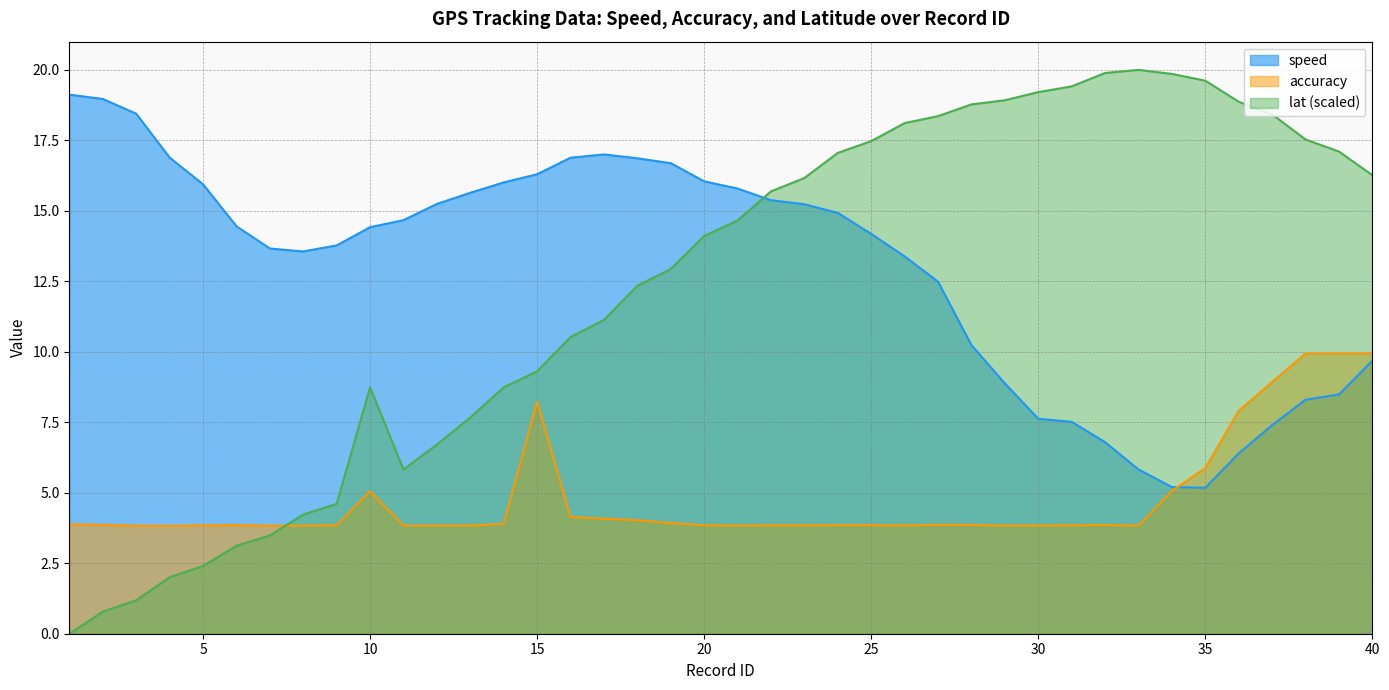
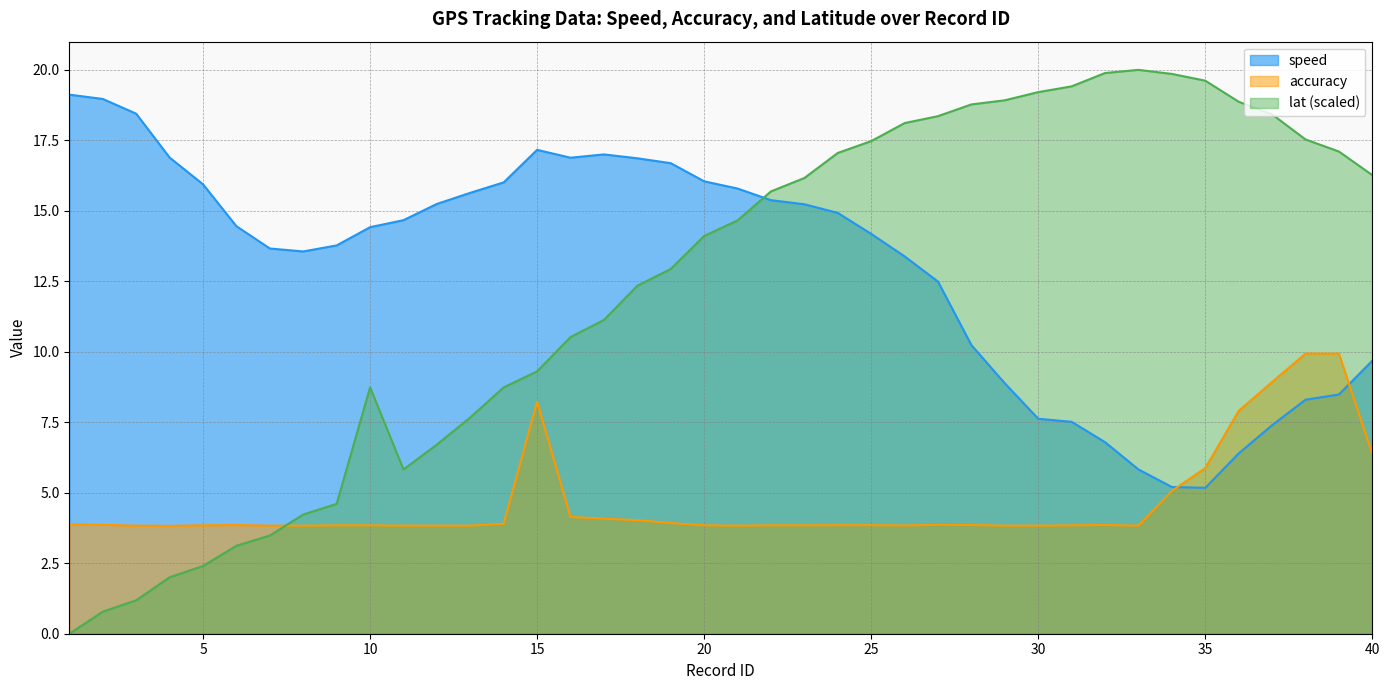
  {
    "speed": {
      "5": 15.9,
      "10": 14.4,
-     "15": 16.3,
+     "15": 17.2,
      "20": 16.0,
      "25": 14.2,
      "30": 7.6,
      "35": 5.2,
      "40": 9.7
    },
    "accuracy": {
      "5": 3.8,
-     "10": 5.1,
+     "10": 3.8,
      "15": 8.2,
      "20": 3.8,
      "25": 3.9,
      "30": 3.8,
      "35": 5.9,
-     "40": 9.9
+     "40": 6.4
    },
    "lat (scaled)": {
      "5": 2.4,
      "10": 8.7,
      "15": 9.3,
      "20": 14.1,
      "25": 17.5,
      "30": 19.2,
      "35": 19.6,
      "40": 16.3
    }
  }
